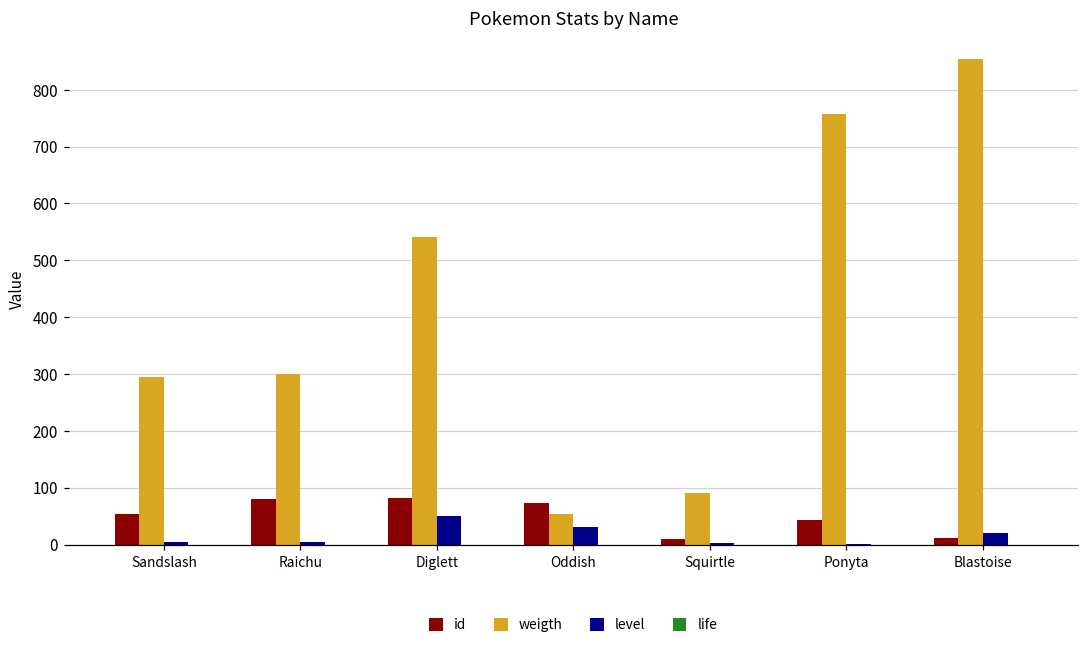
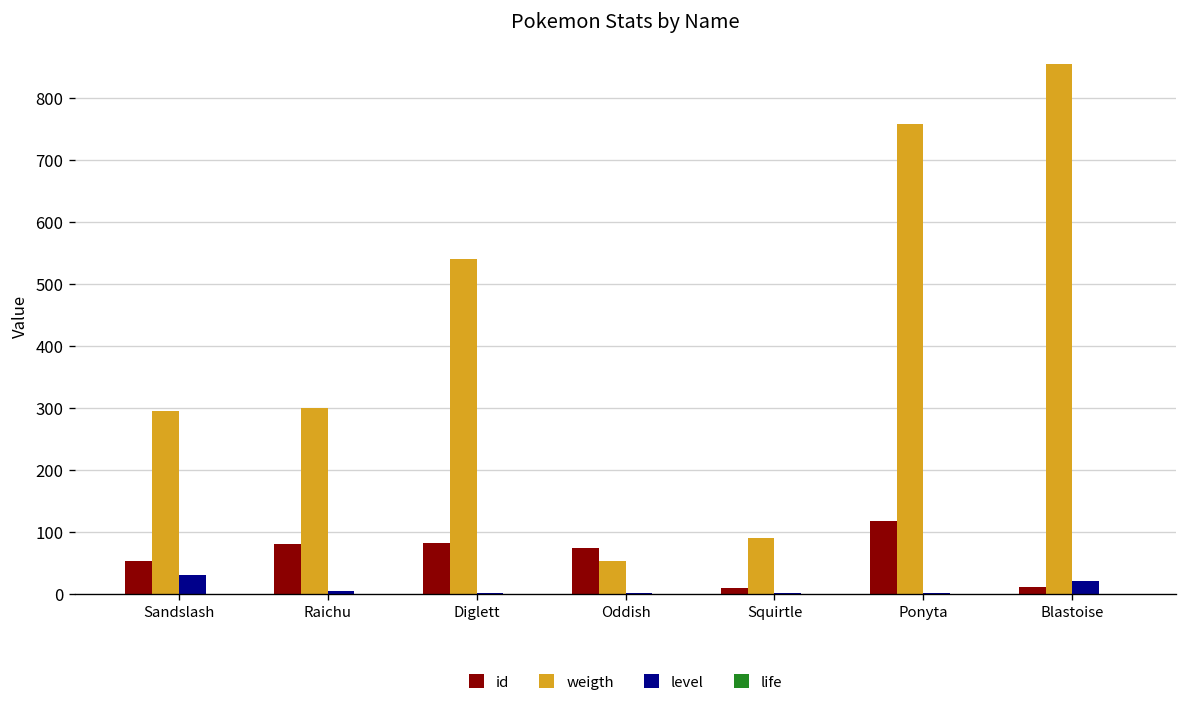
  {
    "id": {
      "Sandslash": 50,
      "Raichu": 80,
      "Diglett": 80,
      "Oddish": 70,
      "Squirtle": 10,
-     "Ponyta": 40,
+     "Ponyta": 120,
      "Blastoise": 10
    },
    "weigth": {
      "Sandslash": 300,
      "Raichu": 300,
      "Diglett": 540,
      "Oddish": 50,
      "Squirtle": 90,
      "Ponyta": 760,
      "Blastoise": 860
    },
    "level": {
-     "Sandslash": 0,
+     "Sandslash": 30,
      "Raichu": 10,
-     "Diglett": 50,
-     "Oddish": 30,
+     "Diglett": 0,
+     "Oddish": 0,
      "Blastoise": 20
    },
    "life": {
      "Sandslash": 0,
      "Raichu": 0,
      "Diglett": 0,
      "Oddish": 0,
      "Squirtle": 0,
      "Ponyta": 0,
      "Blastoise": 0
    }
  }
